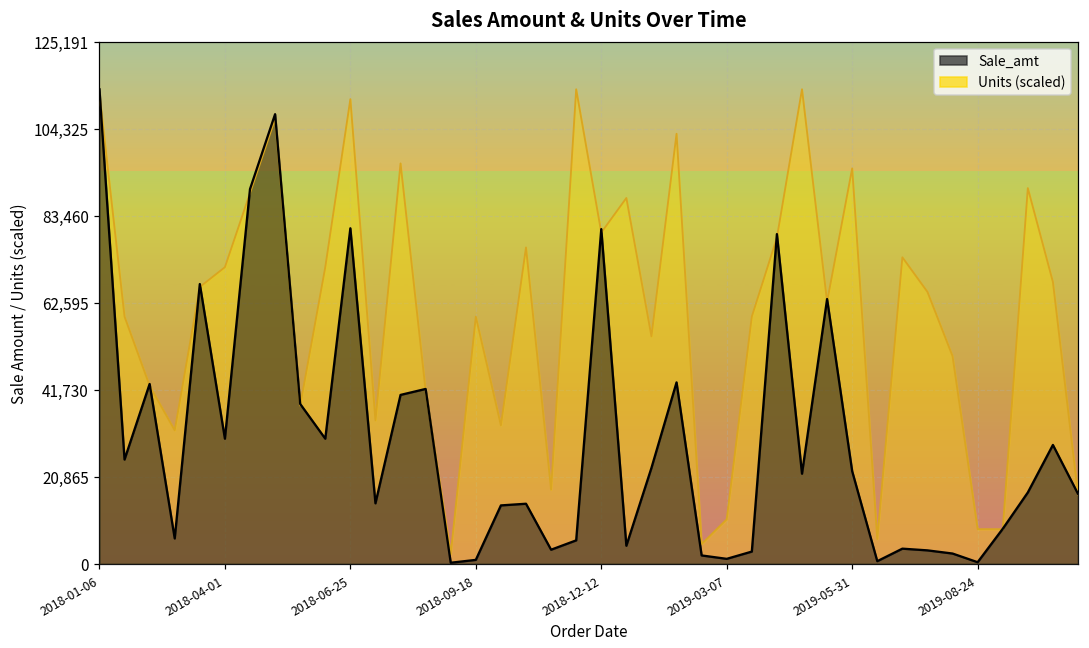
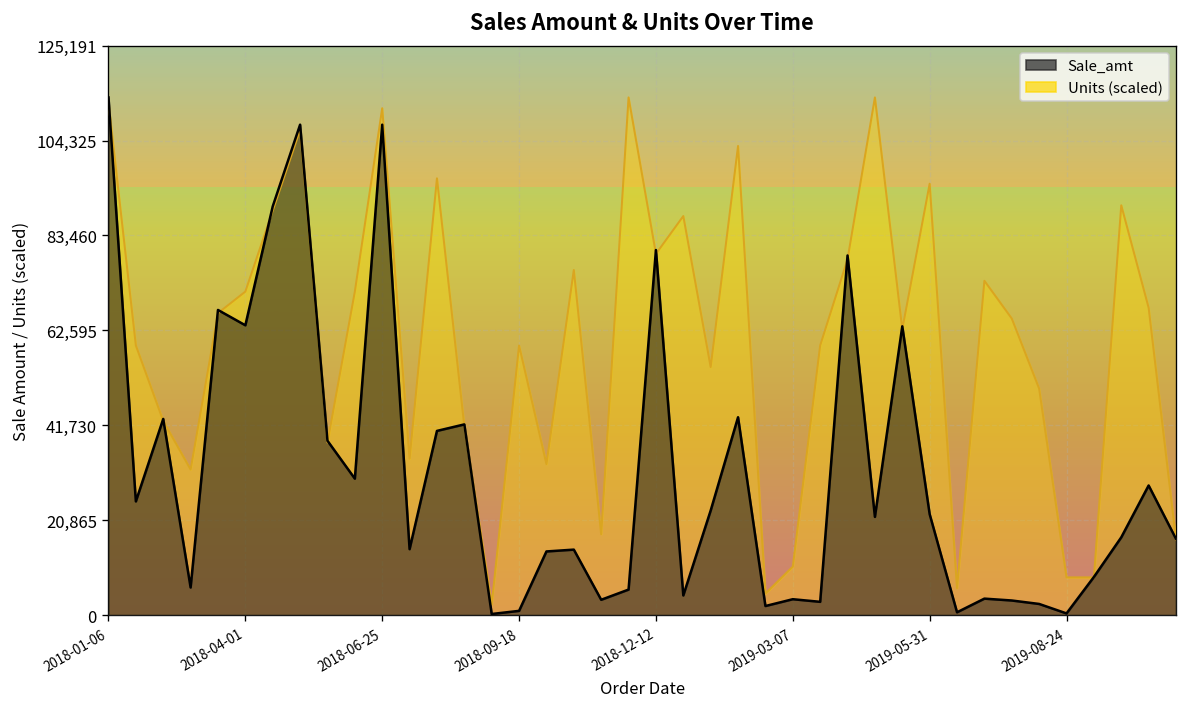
  {
    "Sale_amt": {
      "2018-01-06": "114,000",
-     "2018-04-01": "30,000",
-     "2018-06-25": "80,000",
+     "2018-04-01": "64,000",
+     "2018-06-25": "108,000",
      "2018-09-18": "1,000",
      "2018-12-12": "80,000",
-     "2019-03-07": "1,000",
+     "2019-03-07": "4,000",
      "2019-05-31": "22,000",
      "2019-08-24": "0"
    },
    "Units (scaled)": {
      "2018-01-06": "113,000",
      "2018-04-01": "71,000",
      "2018-06-25": "111,000",
      "2018-09-18": "59,000",
      "2018-12-12": "79,000",
      "2019-03-07": "11,000",
      "2019-05-31": "95,000",
      "2019-08-24": "8,000"
    }
  }
